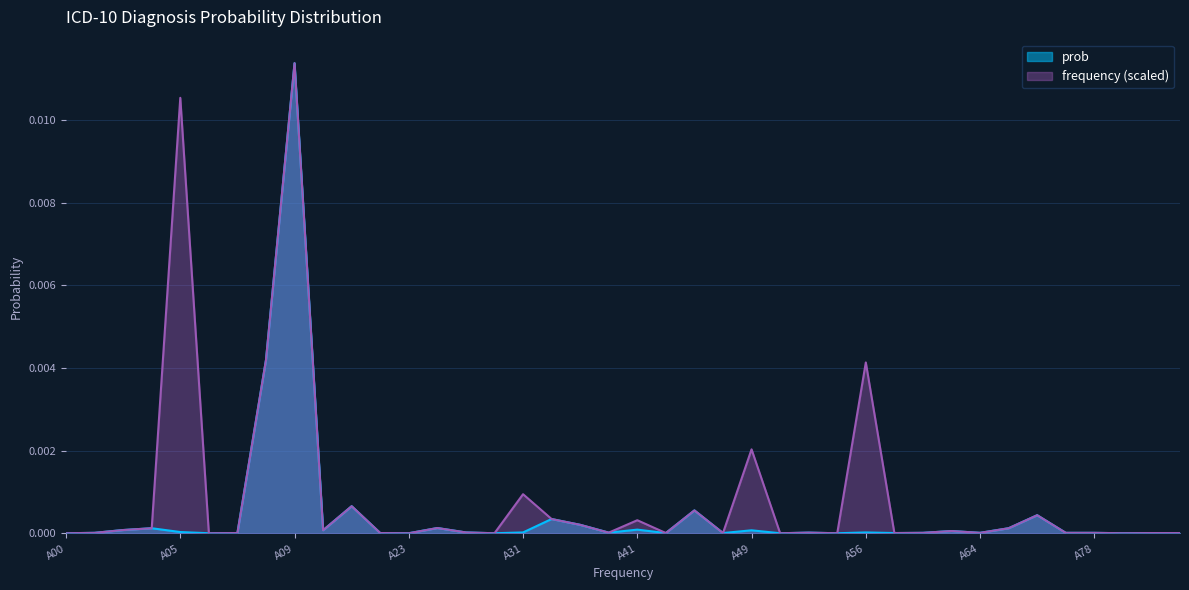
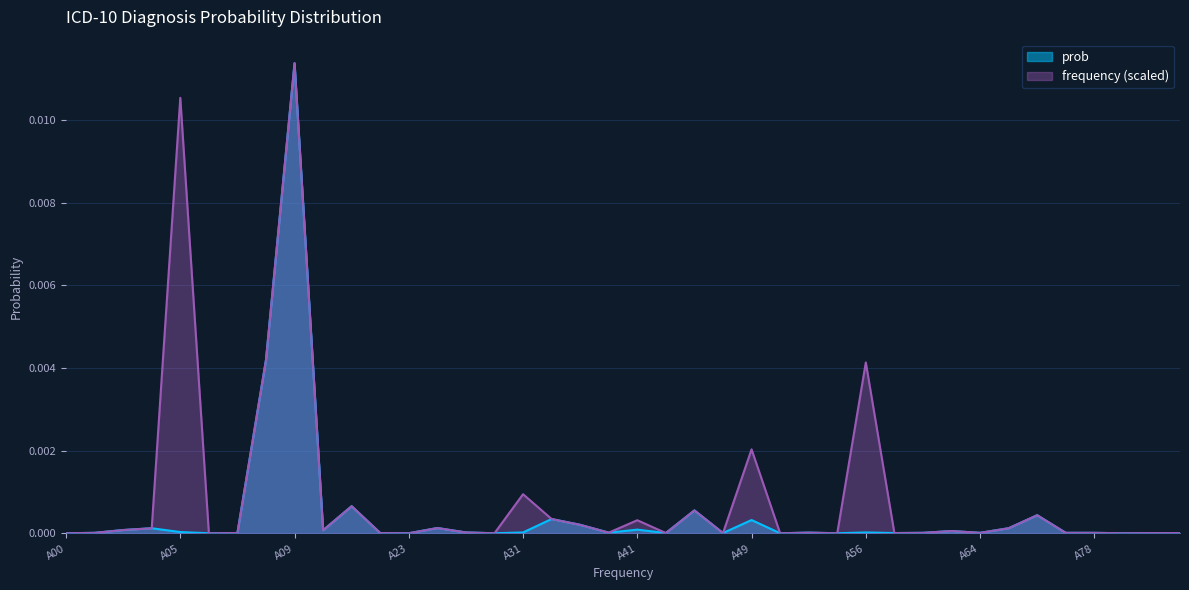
  {
    "prob": {
      "A05": 0.0000,
      "A31": 0.0000,
      "A41": 0.0001,
-     "A49": 0.0001,
+     "A49": 0.0003,
      "A56": 0.0000
    },
    "frequency (scaled)": {
      "A05": 0.0105,
      "A31": 0.0009,
      "A41": 0.0003,
      "A49": 0.0020,
      "A56": 0.0041
    }
  }
